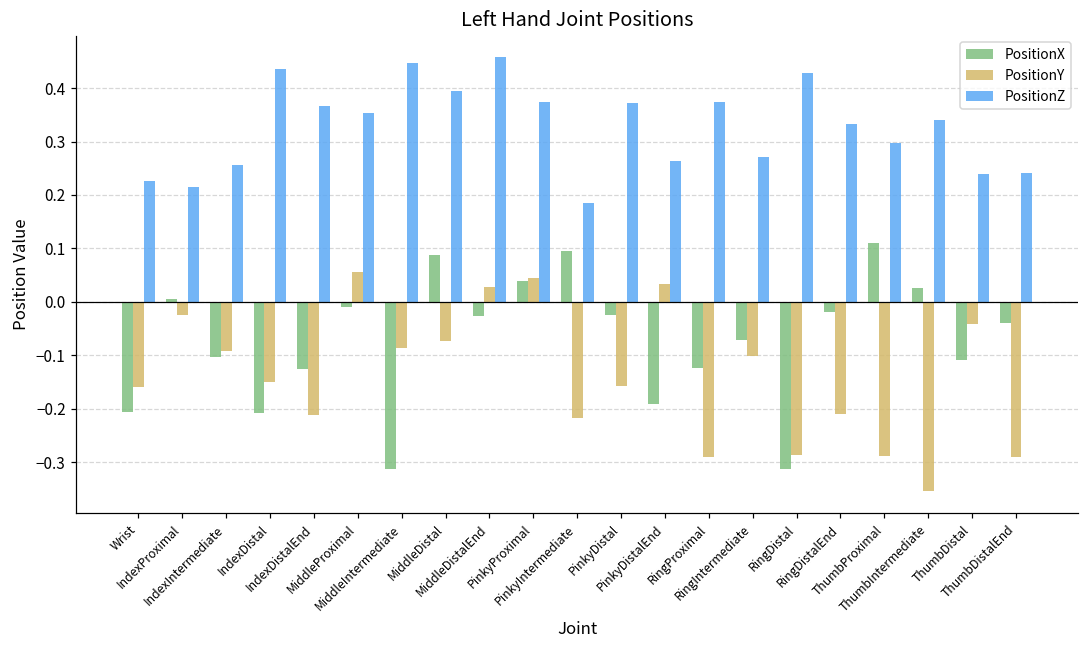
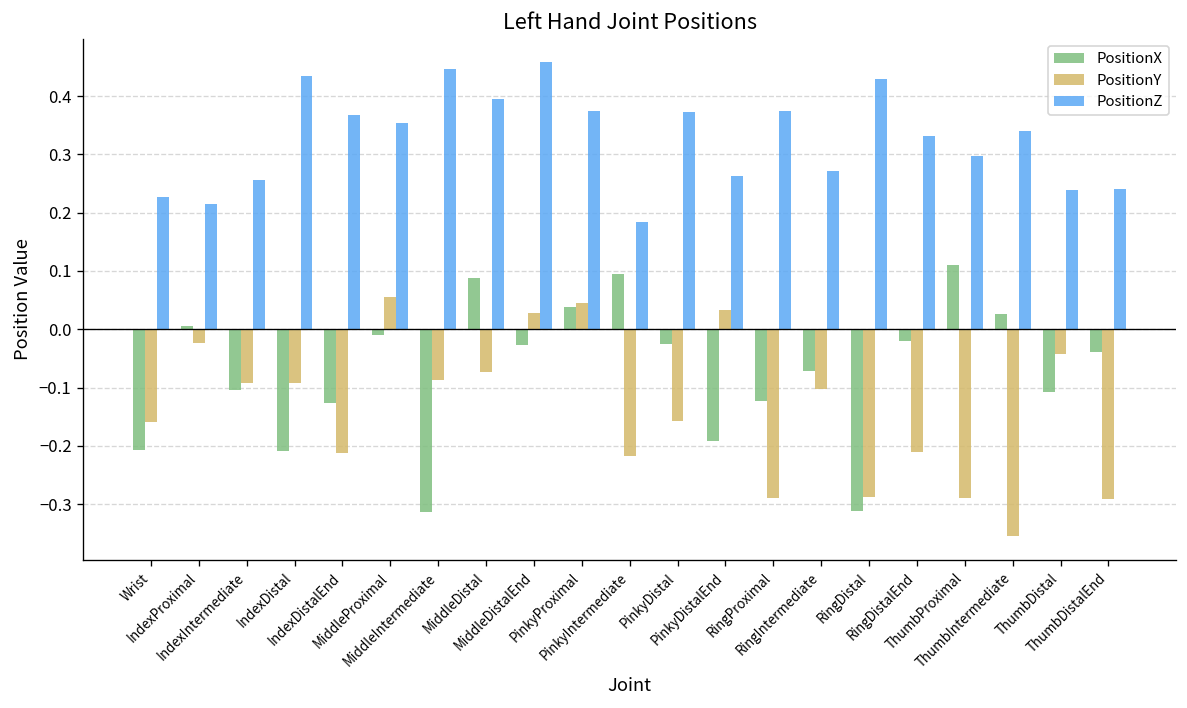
  {
    "PositionX": {
      "Wrist": -0.21,
      "IndexProximal": 0.01,
      "IndexIntermediate": -0.10,
      "IndexDistal": -0.21,
      "IndexDistalEnd": -0.13,
      "MiddleProximal": -0.01,
      "MiddleIntermediate": -0.31,
      "MiddleDistal": 0.09,
      "MiddleDistalEnd": -0.03,
      "PinkyProximal": 0.04,
      "PinkyIntermediate": 0.10,
      "PinkyDistal": -0.03,
      "PinkyDistalEnd": -0.19,
      "RingProximal": -0.12,
      "RingIntermediate": -0.07,
      "RingDistal": -0.31,
      "RingDistalEnd": -0.02,
      "ThumbProximal": 0.11,
      "ThumbIntermediate": 0.03,
      "ThumbDistal": -0.11,
      "ThumbDistalEnd": -0.04
    },
    "PositionY": {
      "Wrist": -0.16,
      "IndexProximal": -0.02,
      "IndexIntermediate": -0.09,
-     "IndexDistal": -0.15,
+     "IndexDistal": -0.09,
      "IndexDistalEnd": -0.21,
      "MiddleProximal": 0.06,
      "MiddleIntermediate": -0.09,
      "MiddleDistal": -0.07,
      "MiddleDistalEnd": 0.03,
      "PinkyProximal": 0.04,
      "PinkyIntermediate": -0.22,
      "PinkyDistal": -0.16,
      "PinkyDistalEnd": 0.03,
      "RingProximal": -0.29,
      "RingIntermediate": -0.10,
      "RingDistal": -0.29,
      "RingDistalEnd": -0.21,
      "ThumbProximal": -0.29,
      "ThumbIntermediate": -0.35,
      "ThumbDistal": -0.04,
      "ThumbDistalEnd": -0.29
    },
    "PositionZ": {
      "Wrist": 0.23,
      "IndexProximal": 0.22,
      "IndexIntermediate": 0.26,
      "IndexDistal": 0.44,
      "IndexDistalEnd": 0.37,
      "MiddleProximal": 0.35,
      "MiddleIntermediate": 0.45,
      "MiddleDistal": 0.40,
      "MiddleDistalEnd": 0.46,
      "PinkyProximal": 0.37,
      "PinkyIntermediate": 0.18,
      "PinkyDistal": 0.37,
      "PinkyDistalEnd": 0.26,
      "RingProximal": 0.37,
      "RingIntermediate": 0.27,
      "RingDistal": 0.43,
      "RingDistalEnd": 0.33,
      "ThumbProximal": 0.30,
      "ThumbIntermediate": 0.34,
      "ThumbDistal": 0.24,
      "ThumbDistalEnd": 0.24
    }
  }
